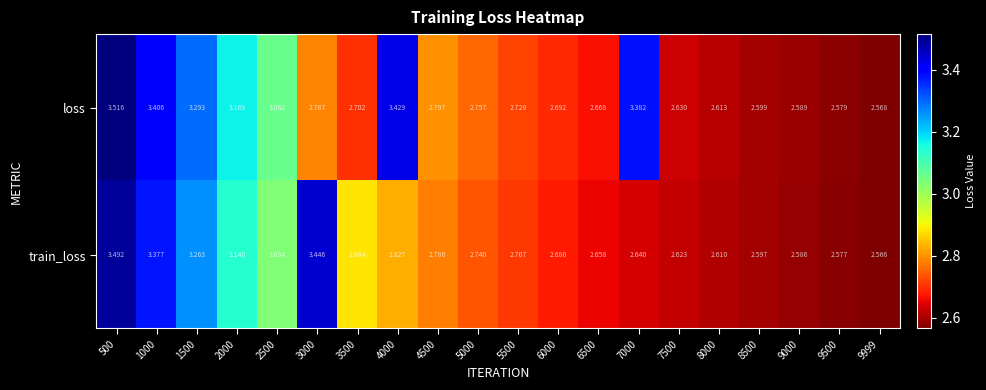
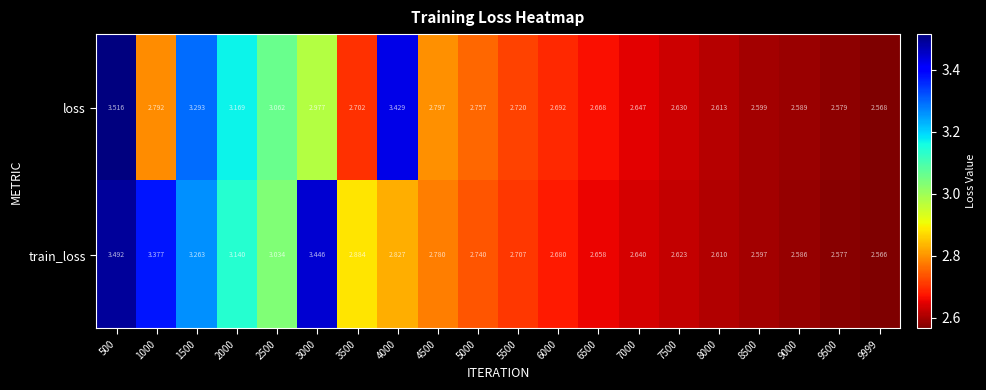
  {
    "loss": {
      "500": 3.516,
-     "1000": 3.406,
+     "1000": 2.792,
      "1500": 3.293,
      "2000": 3.169,
      "2500": 3.062,
-     "3000": 2.787,
+     "3000": 2.977,
      "3500": 2.702,
      "4000": 3.429,
      "4500": 2.797,
      "5000": 2.757,
      "5500": 2.720,
      "6000": 2.692,
      "6500": 2.668,
-     "7000": 3.382,
+     "7000": 2.647,
      "7500": 2.630,
      "8000": 2.613,
      "8500": 2.599,
      "9000": 2.589,
      "9500": 2.579,
      "9999": 2.568
    },
    "train_loss": {
      "500": 3.492,
      "1000": 3.377,
      "1500": 3.263,
      "2000": 3.140,
      "2500": 3.034,
      "3000": 3.446,
      "3500": 2.884,
      "4000": 2.827,
      "4500": 2.780,
      "5000": 2.740,
      "5500": 2.707,
      "6000": 2.680,
      "6500": 2.658,
      "7000": 2.640,
      "7500": 2.623,
      "8000": 2.610,
      "8500": 2.597,
      "9000": 2.586,
      "9500": 2.577,
      "9999": 2.566
    }
  }
